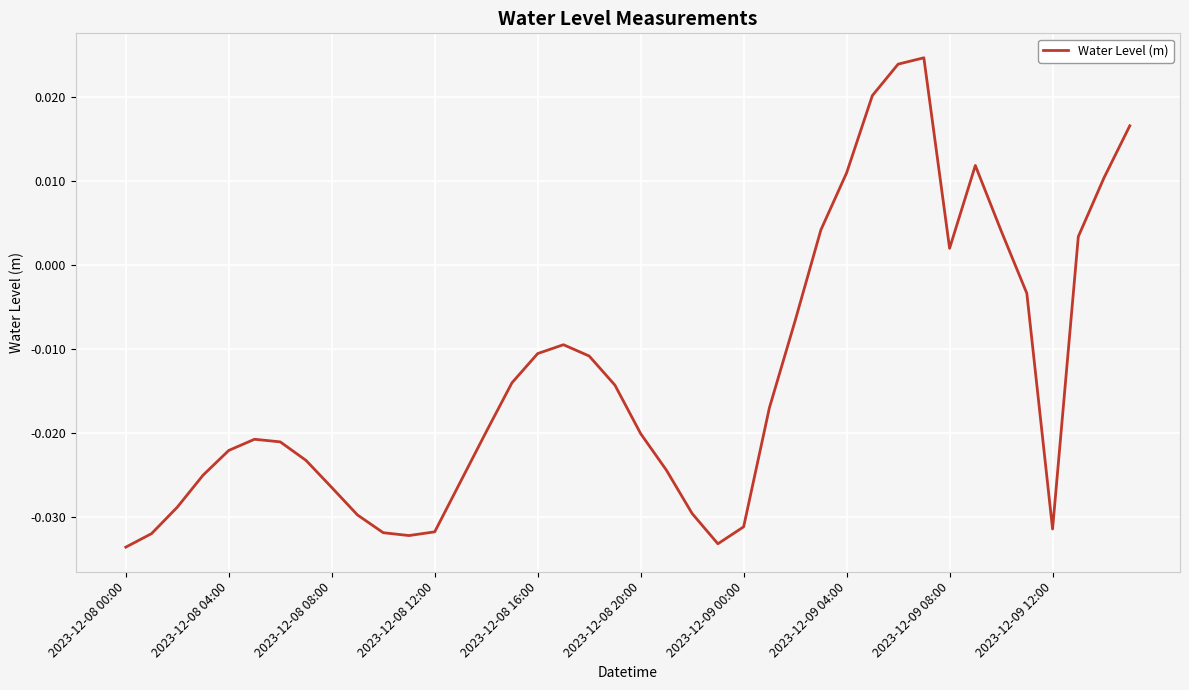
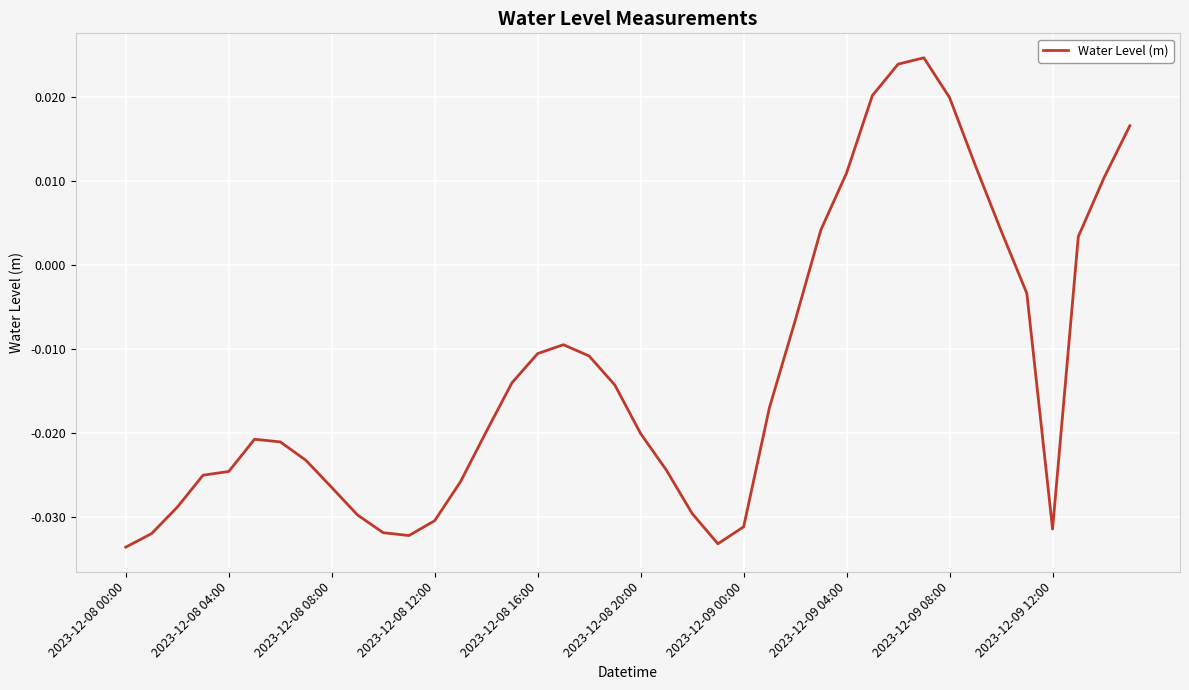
  {
    "2023-12-08 00:00": -0.034,
-   "2023-12-08 04:00": -0.022,
+   "2023-12-08 04:00": -0.025,
    "2023-12-08 08:00": -0.026,
-   "2023-12-08 12:00": -0.032,
+   "2023-12-08 12:00": -0.030,
    "2023-12-08 16:00": -0.010,
    "2023-12-08 20:00": -0.020,
    "2023-12-09 00:00": -0.031,
    "2023-12-09 04:00": 0.011,
-   "2023-12-09 08:00": 0.002,
+   "2023-12-09 08:00": 0.020,
    "2023-12-09 12:00": -0.031
  }
